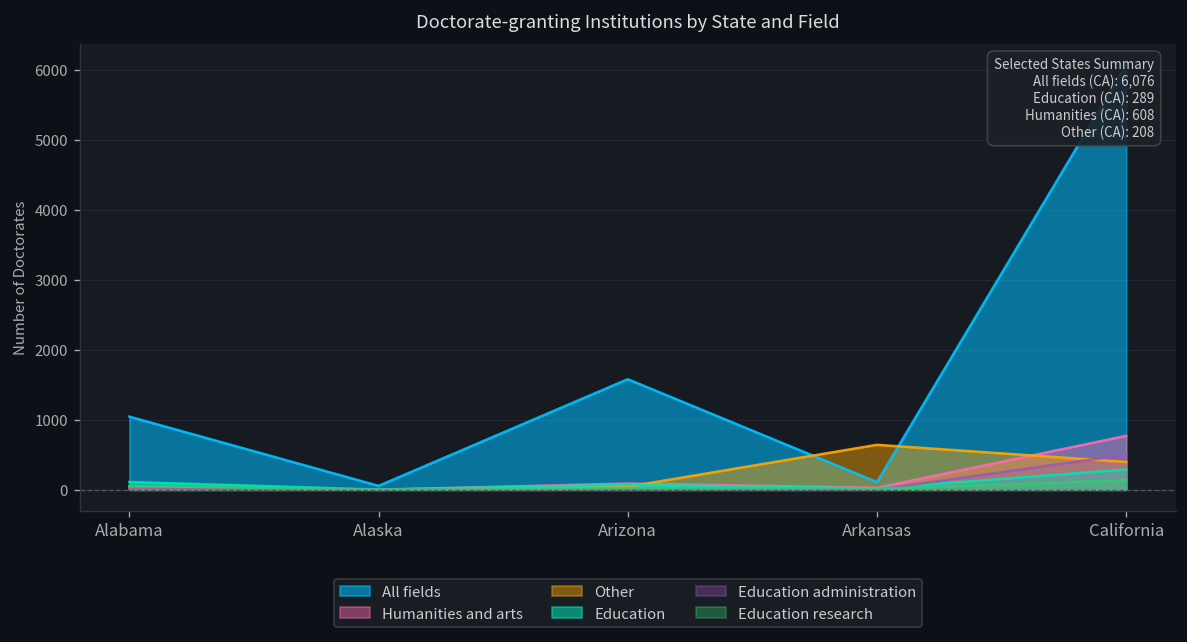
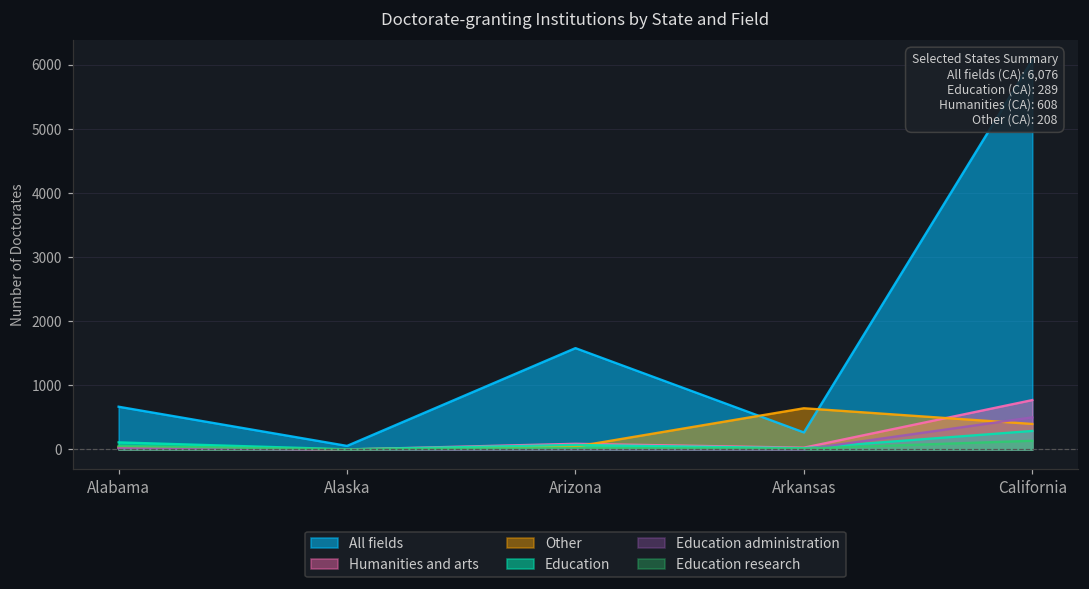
  {
    "All fields": {
-     "Alabama": 1000,
+     "Alabama": 700,
      "Alaska": 100,
      "Arizona": 1600,
-     "Arkansas": 100
+     "Arkansas": 300
    },
    "Humanities and arts": {
      "California": 800
    },
    "Other": {
      "Arkansas": 600,
      "California": 400
    },
    "Education": {
      "Alabama": 100,
      "California": 300
    },
    "Education administration": {
      "California": 500
    },
    "Education research": {
      "California": 100
    }
  }
